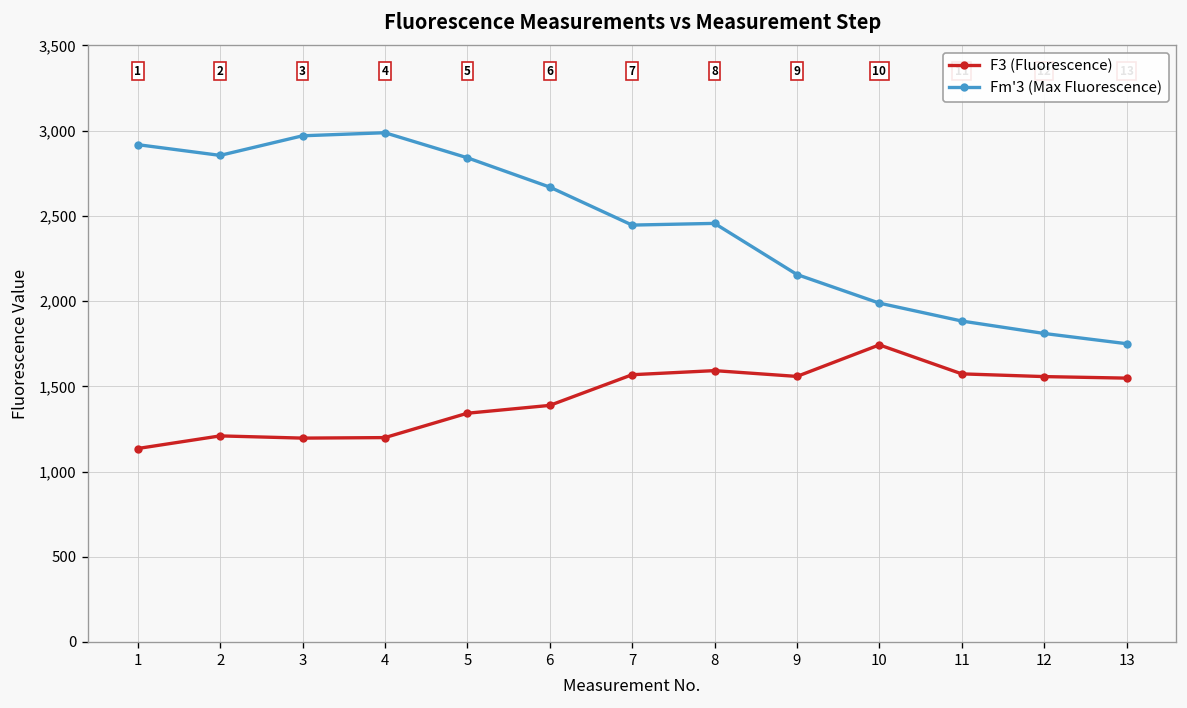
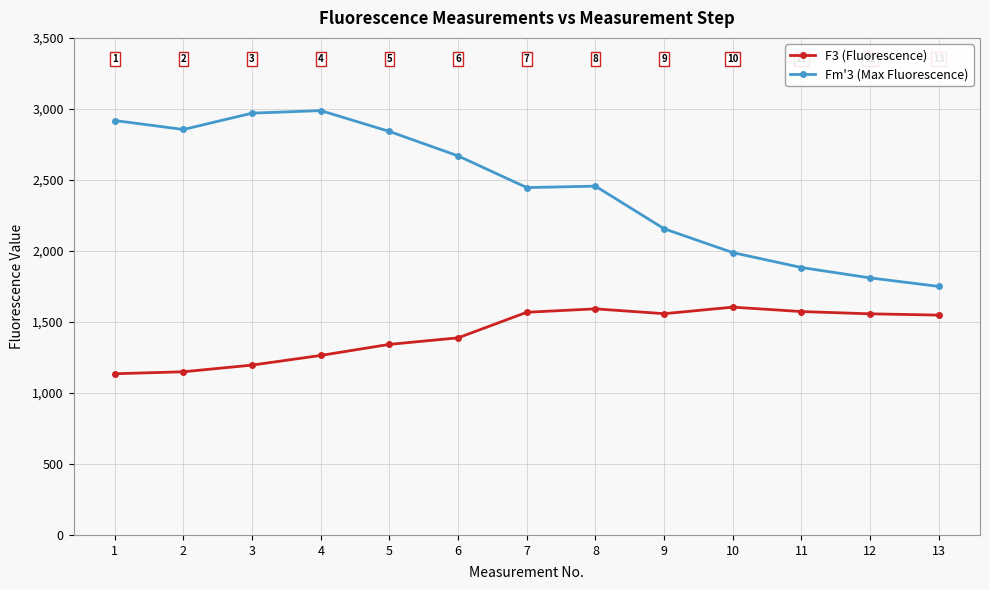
  {
    "F3 (Fluorescence)": {
      "1": "1,140",
-     "2": "1,210",
+     "2": "1,150",
      "3": "1,200",
-     "4": "1,200",
+     "4": "1,260",
      "5": "1,340",
      "6": "1,390",
      "7": "1,570",
      "8": "1,590",
      "9": "1,560",
-     "10": "1,740",
+     "10": "1,600",
      "11": "1,570",
      "12": "1,560",
      "13": "1,550"
    },
    "Fm'3 (Max Fluorescence)": {
      "1": "2,920",
      "2": "2,860",
      "3": "2,970",
      "4": "2,990",
      "5": "2,840",
      "6": "2,670",
      "7": "2,450",
      "8": "2,460",
      "9": "2,160",
      "10": "1,990",
      "11": "1,880",
      "12": "1,810",
      "13": "1,750"
    }
  }
